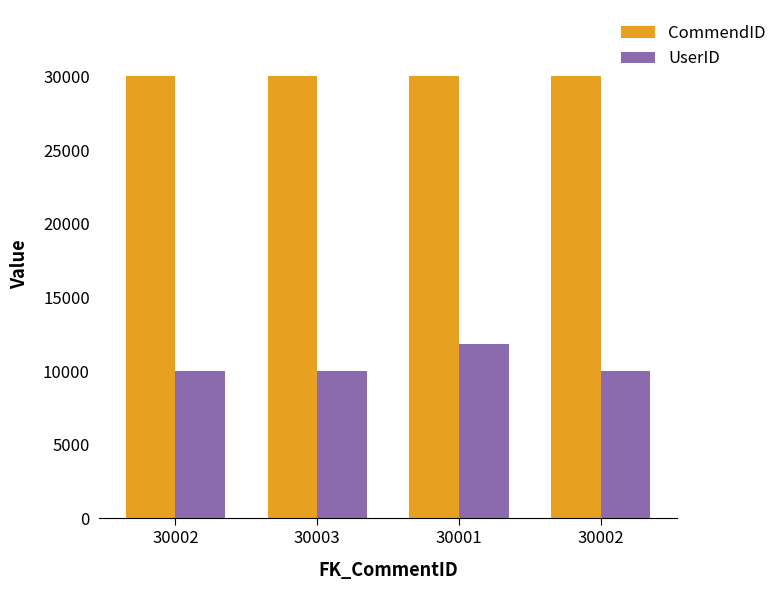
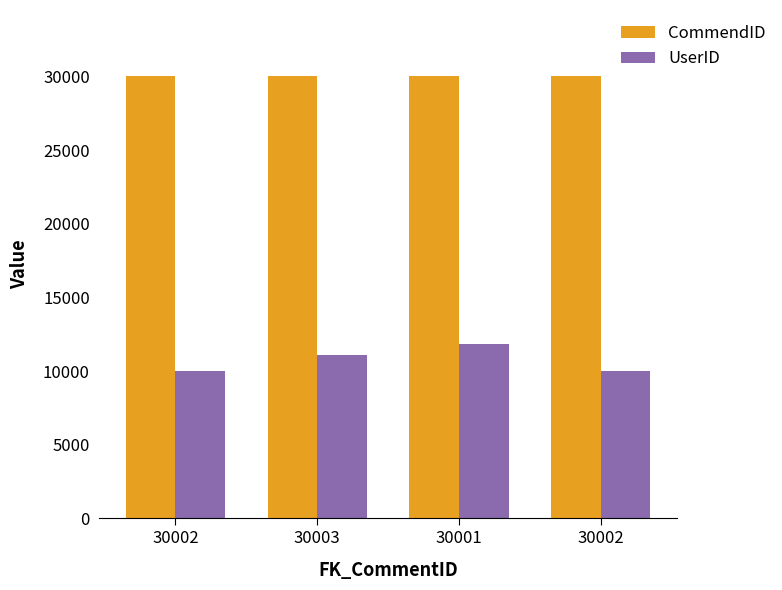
  {
    "CommendID": {
      "30003": 30000,
      "30001": 30000
    },
    "UserID": {
-     "30003": 10000,
+     "30003": 11100,
      "30001": 11800
    }
  }
